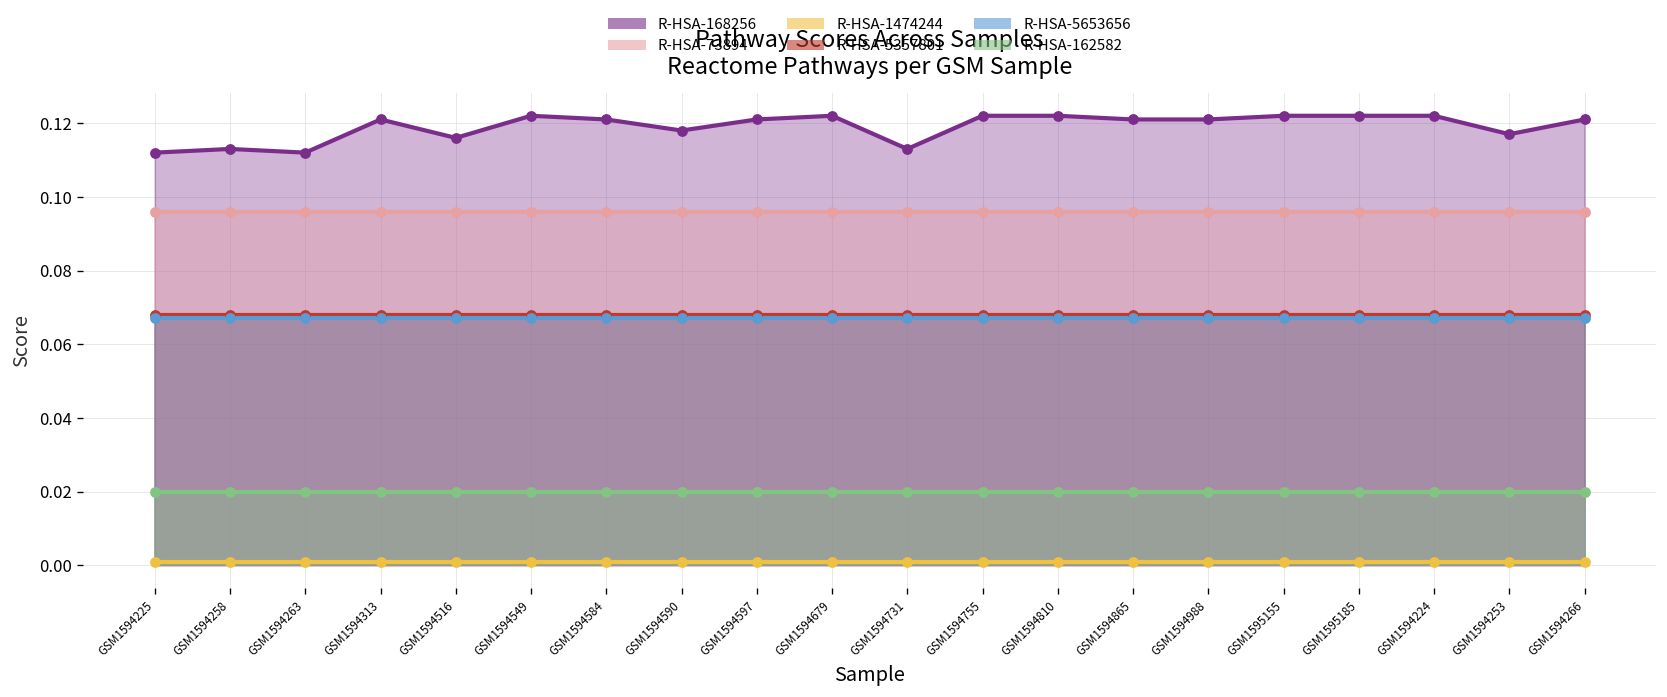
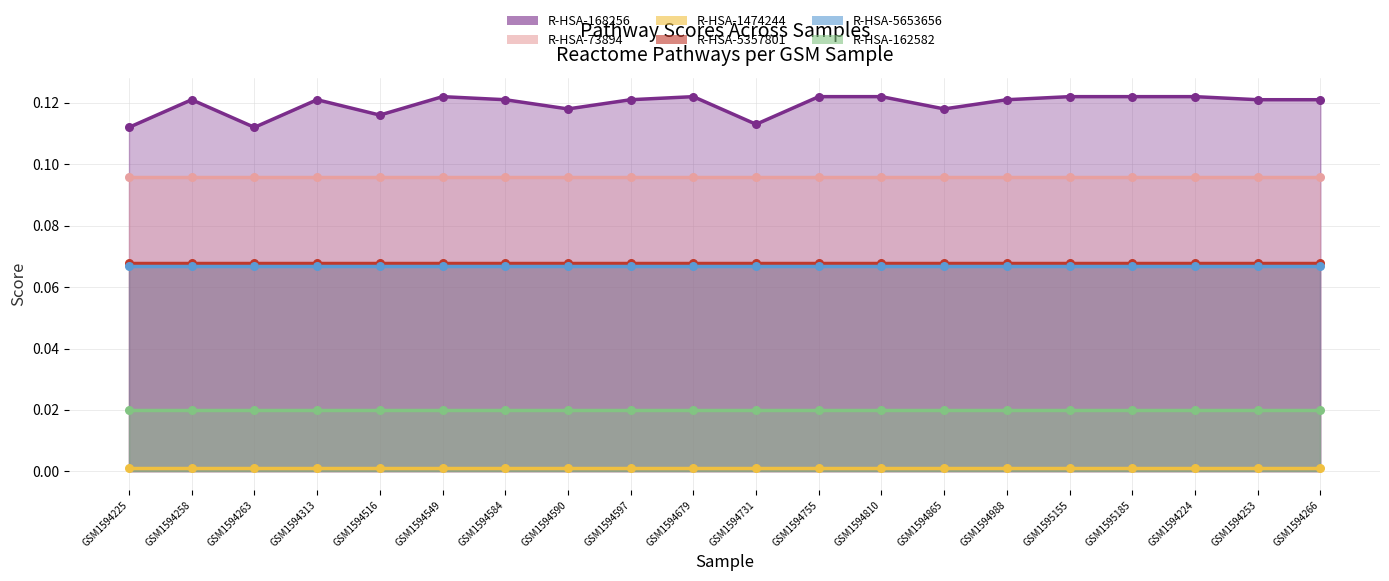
  {
    "R-HSA-168256": {
      "GSM1594225": 0.112,
-     "GSM1594258": 0.113,
+     "GSM1594258": 0.121,
      "GSM1594263": 0.112,
      "GSM1594313": 0.121,
      "GSM1594516": 0.116,
      "GSM1594549": 0.122,
      "GSM1594584": 0.121,
      "GSM1594590": 0.118,
      "GSM1594597": 0.121,
      "GSM1594679": 0.122,
      "GSM1594731": 0.113,
      "GSM1594755": 0.122,
      "GSM1594810": 0.122,
-     "GSM1594865": 0.121,
+     "GSM1594865": 0.118,
      "GSM1594988": 0.121,
      "GSM1595155": 0.122,
      "GSM1595185": 0.122,
      "GSM1594224": 0.122,
-     "GSM1594253": 0.117,
+     "GSM1594253": 0.121,
      "GSM1594266": 0.121
    },
    "R-HSA-5357801": {
      "GSM1594225": 0.068,
      "GSM1594258": 0.068,
      "GSM1594263": 0.068,
      "GSM1594313": 0.068,
      "GSM1594516": 0.068,
      "GSM1594549": 0.068,
      "GSM1594584": 0.068,
      "GSM1594590": 0.068,
      "GSM1594597": 0.068,
      "GSM1594679": 0.068,
      "GSM1594731": 0.068,
      "GSM1594755": 0.068,
      "GSM1594810": 0.068,
      "GSM1594865": 0.068,
      "GSM1594988": 0.068,
      "GSM1595155": 0.068,
      "GSM1595185": 0.068,
      "GSM1594224": 0.068,
      "GSM1594253": 0.068,
      "GSM1594266": 0.068
    }
  }
